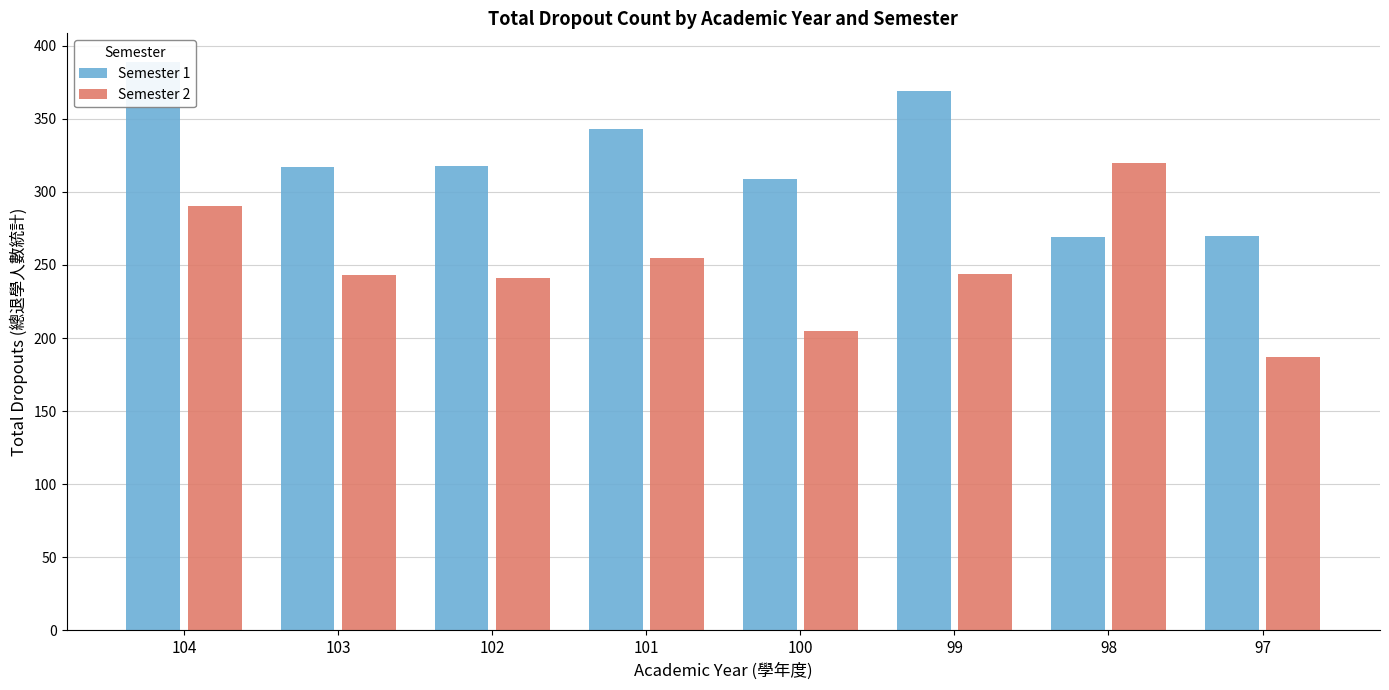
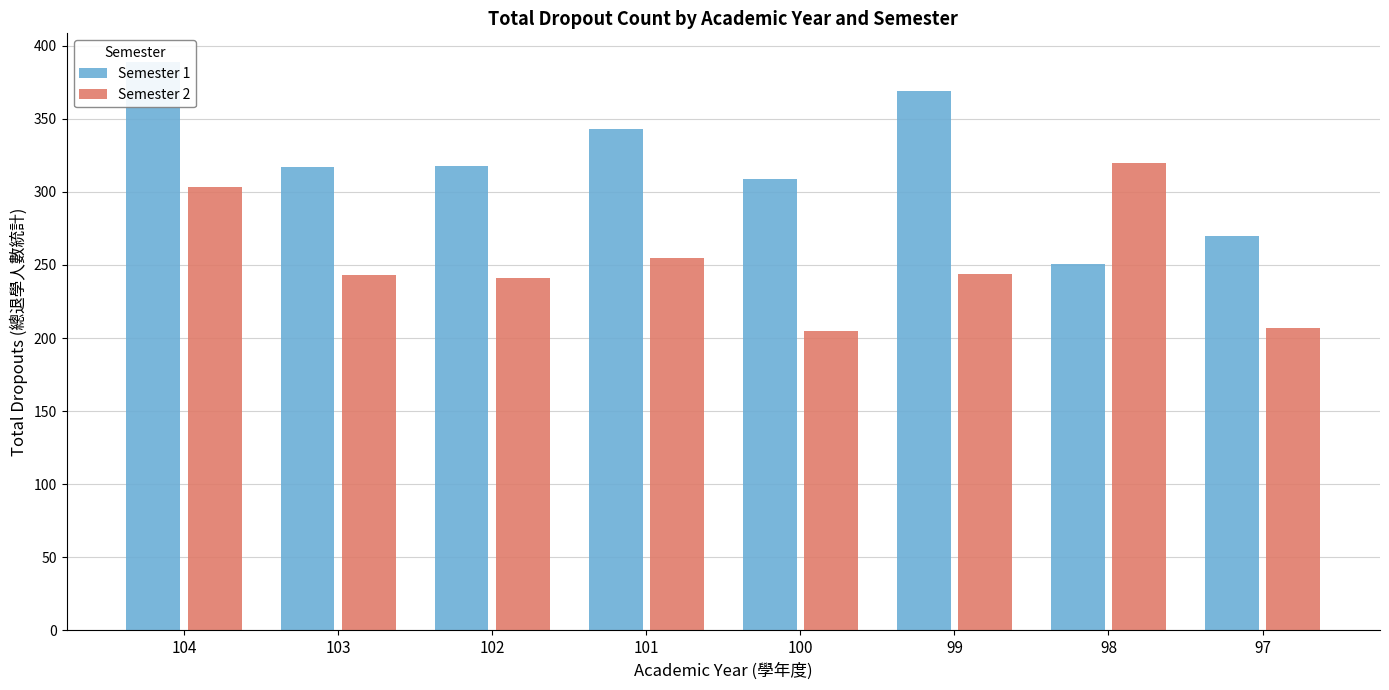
  {
    "Semester 1": {
      "103": 317,
      "102": 318,
      "101": 343,
      "100": 309,
      "99": 369,
-     "98": 269,
+     "98": 251,
      "97": 270
    },
    "Semester 2": {
-     "104": 290,
+     "104": 303,
      "103": 243,
      "102": 241,
      "101": 255,
      "100": 205,
      "99": 244,
      "98": 320,
-     "97": 187
+     "97": 207
    }
  }
